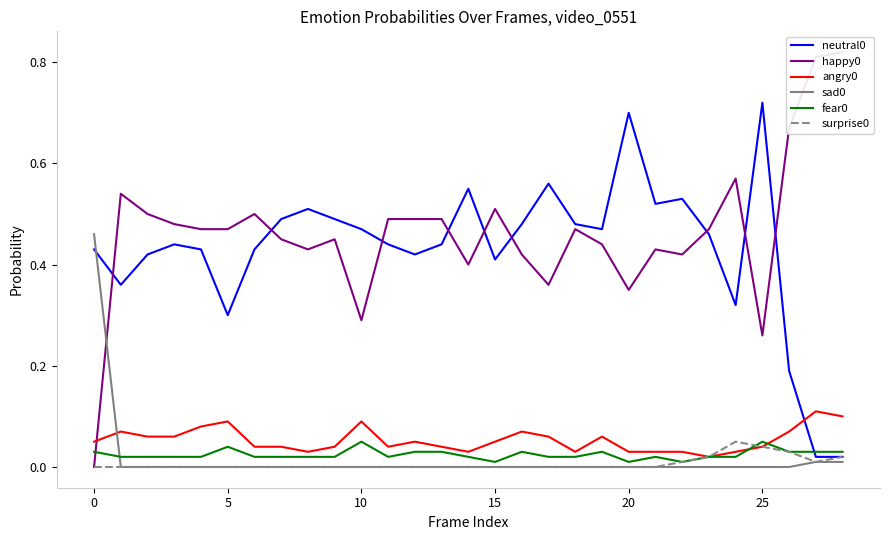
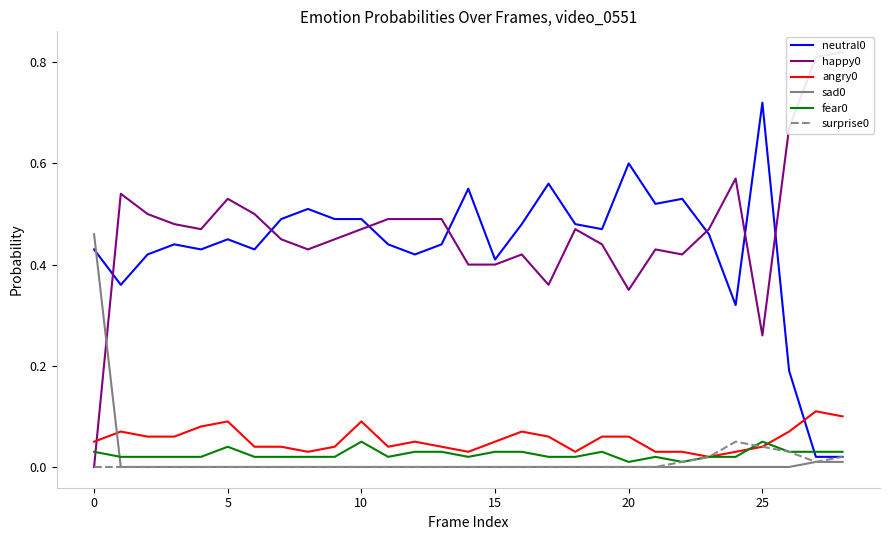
  {
    "neutral0": {
      "0": 0.43,
-     "5": 0.30,
-     "10": 0.47,
+     "5": 0.45,
+     "10": 0.49,
      "15": 0.41,
-     "20": 0.7,
+     "20": 0.6,
      "25": 0.72
    },
    "happy0": {
-     "5": 0.47,
-     "10": 0.29,
-     "15": 0.51,
+     "5": 0.53,
+     "10": 0.47,
+     "15": 0.40,
      "20": 0.35,
      "25": 0.26
    },
    "angry0": {
      "0": 0.05,
      "5": 0.09,
      "10": 0.09,
      "15": 0.05,
-     "20": 0.03
+     "20": 0.06
    },
    "fear0": {
      "0": 0.03,
      "5": 0.04,
      "10": 0.05,
-     "15": 0.01,
+     "15": 0.03,
      "20": 0.01,
      "25": 0.05
    }
  }
